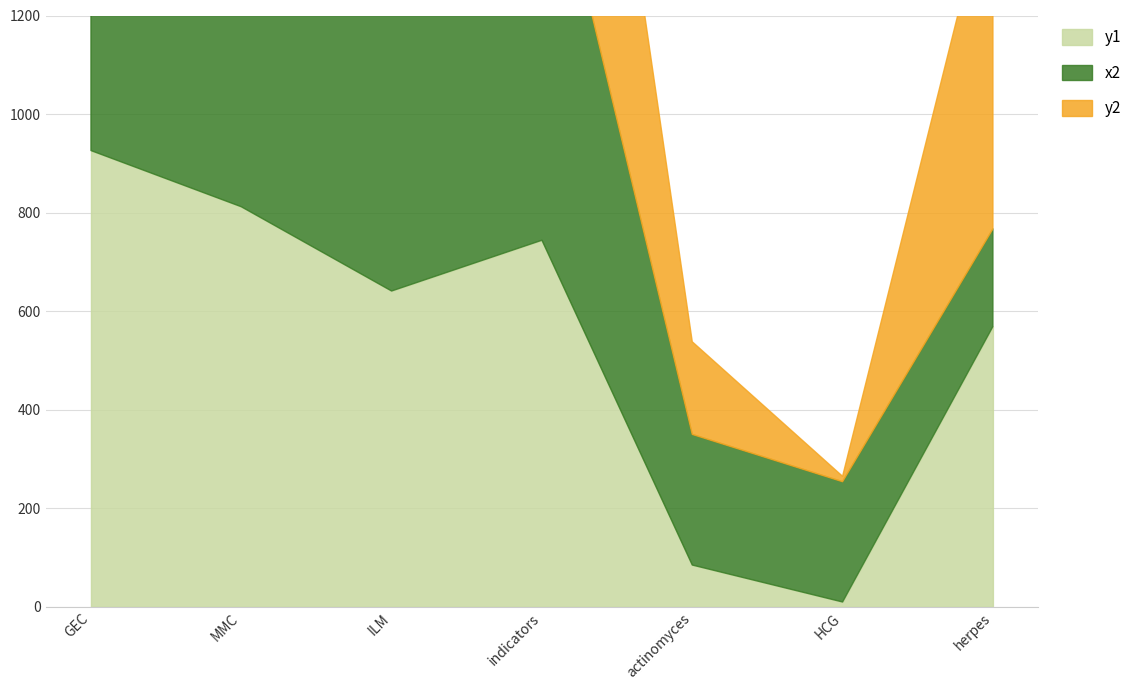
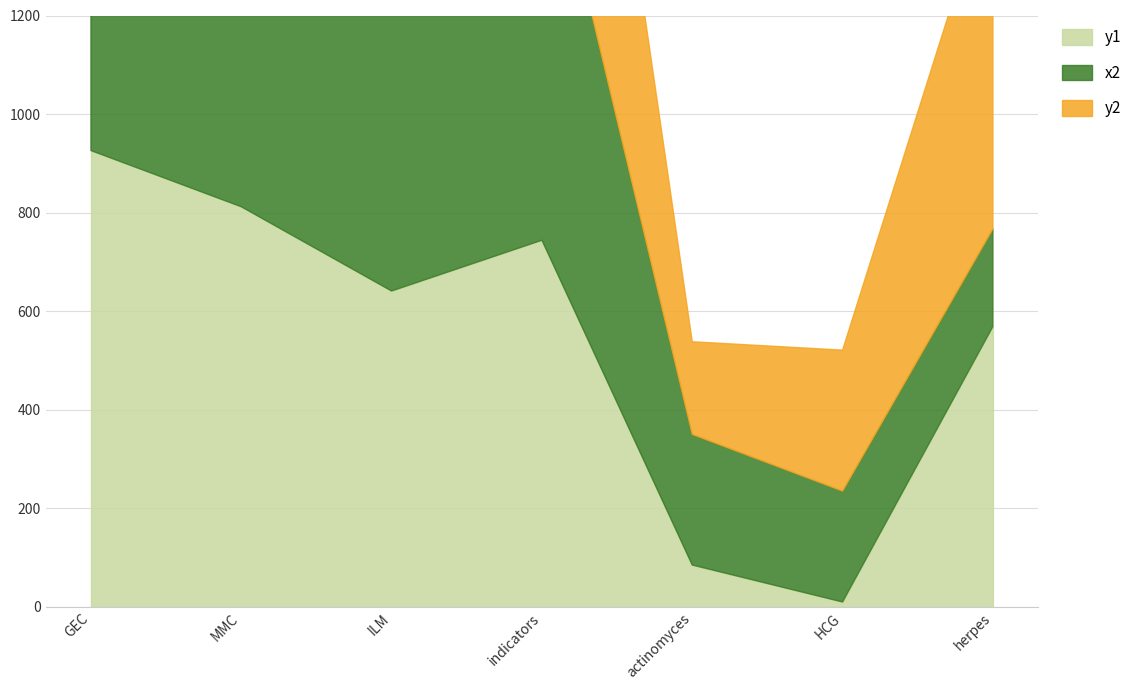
  {
    "y1": {
      "GEC": 930,
      "MMC": 810,
      "ILM": 640,
      "indicators": 740,
      "actinomyces": 90,
      "HCG": 10,
      "herpes": 570
    },
    "x2": {
      "actinomyces": 270,
-     "HCG": 240,
+     "HCG": 230,
      "herpes": 200
    },
    "y2": {
      "actinomyces": 190,
-     "HCG": 10
+     "HCG": 290
    }
  }
